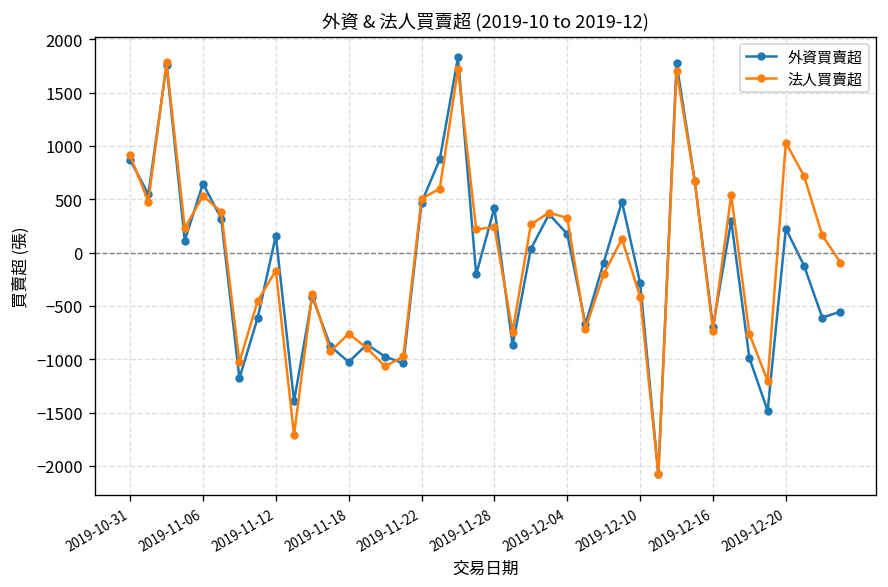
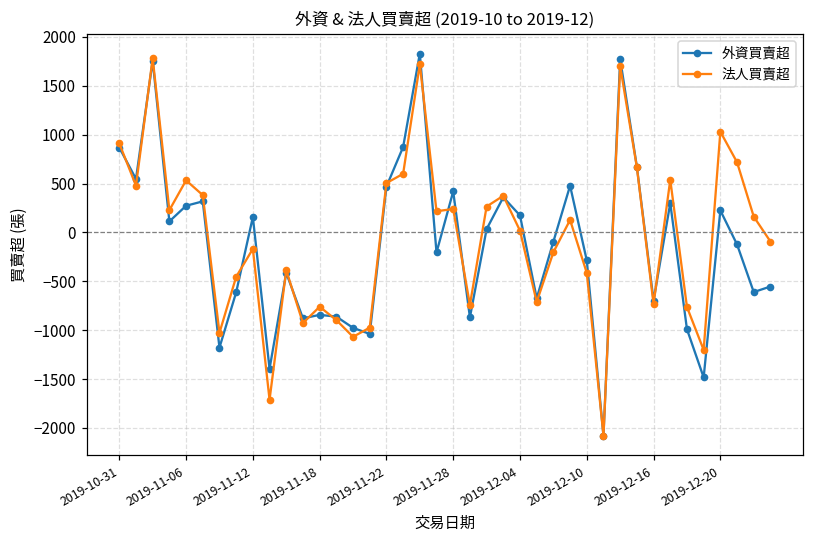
  {
    "外資買賣超": {
      "2019-10-31": 900,
-     "2019-11-06": 600,
+     "2019-11-06": 300,
      "2019-11-12": 200,
-     "2019-11-18": -1000,
+     "2019-11-18": -800,
      "2019-11-22": 500,
      "2019-11-28": 400,
      "2019-12-04": 200,
      "2019-12-10": -300,
      "2019-12-16": -700,
      "2019-12-20": 200
    },
    "法人買賣超": {
      "2019-10-31": 900,
      "2019-11-06": 500,
      "2019-11-12": -200,
      "2019-11-18": -800,
      "2019-11-22": 500,
      "2019-11-28": 200,
-     "2019-12-04": 300,
+     "2019-12-04": 0,
      "2019-12-10": -400,
      "2019-12-16": -700,
      "2019-12-20": 1000
    }
  }
